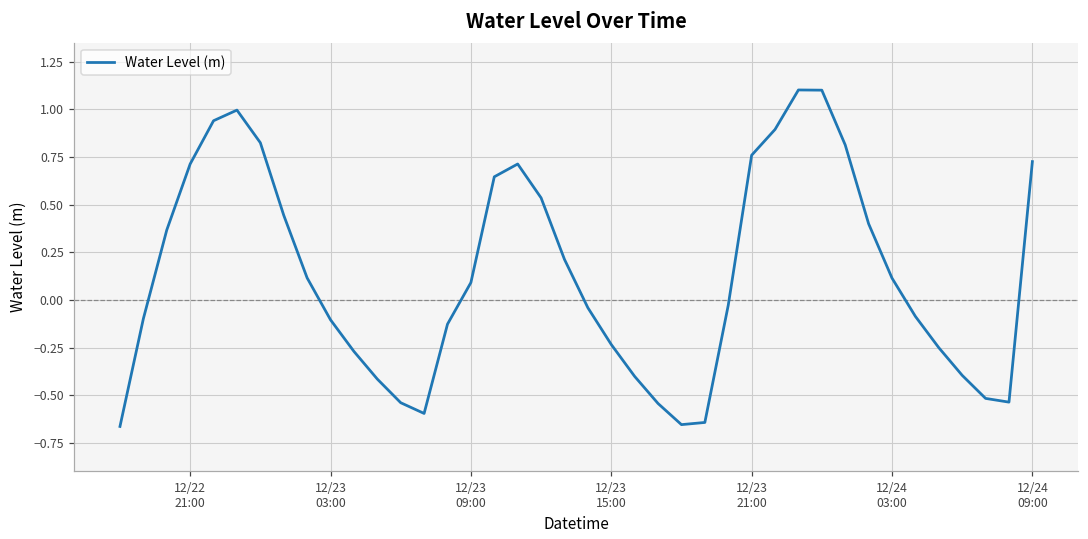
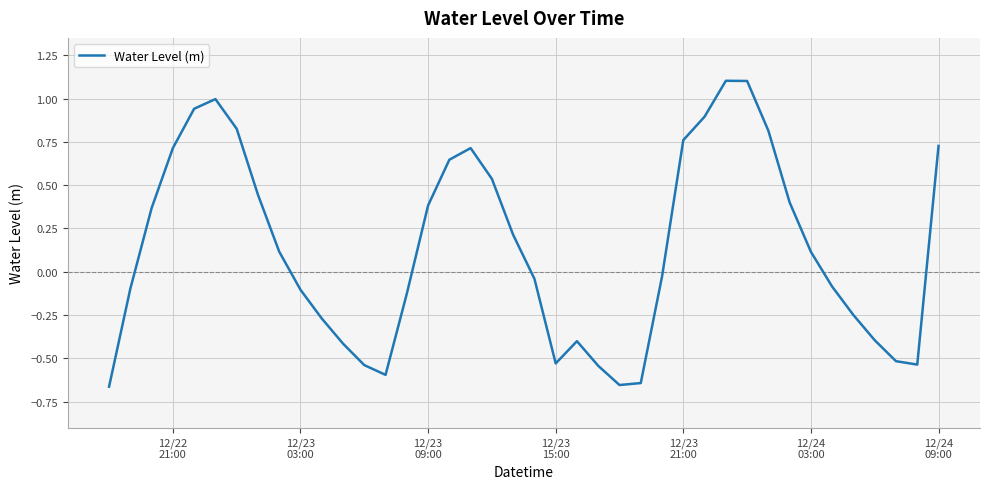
  {
    "12/22 21:00": 0.71,
    "12/23 03:00": -0.10,
-   "12/23 09:00": 0.09,
-   "12/23 15:00": -0.23,
+   "12/23 09:00": 0.38,
+   "12/23 15:00": -0.53,
    "12/23 21:00": 0.76,
    "12/24 03:00": 0.11,
    "12/24 09:00": 0.73
  }
